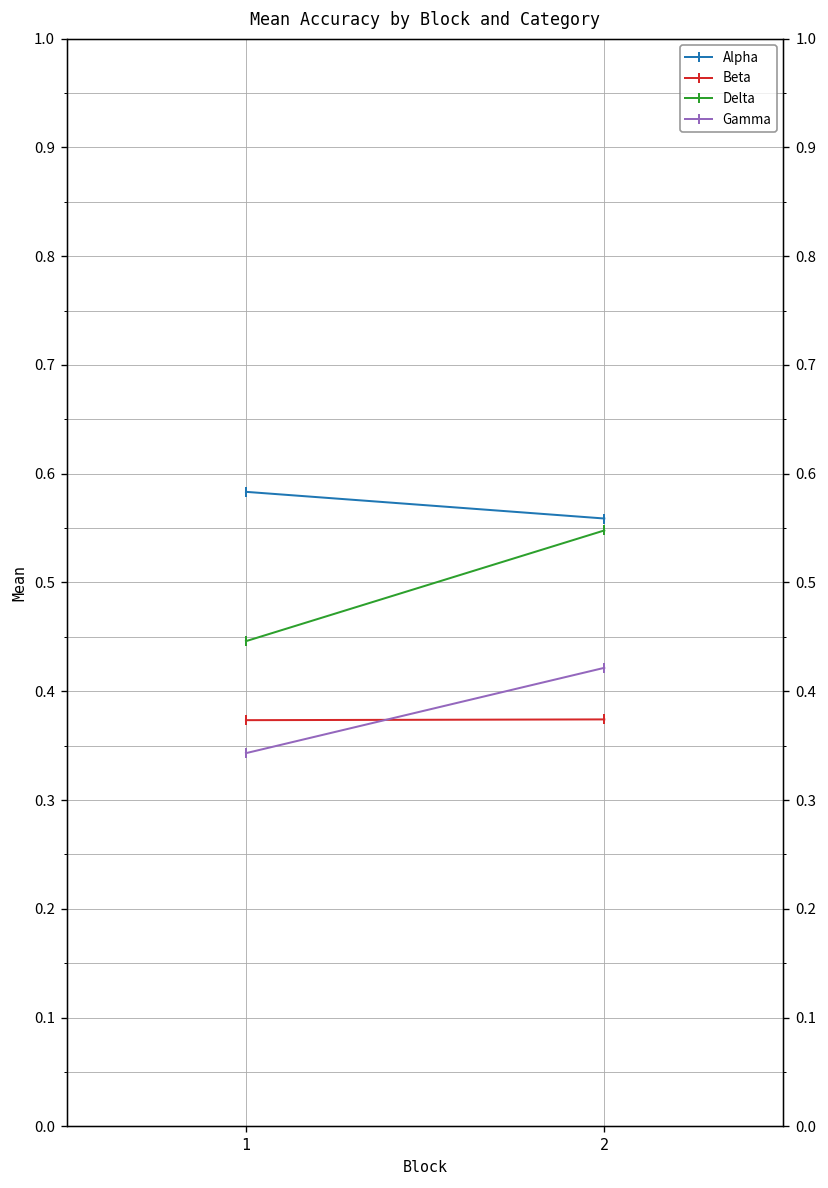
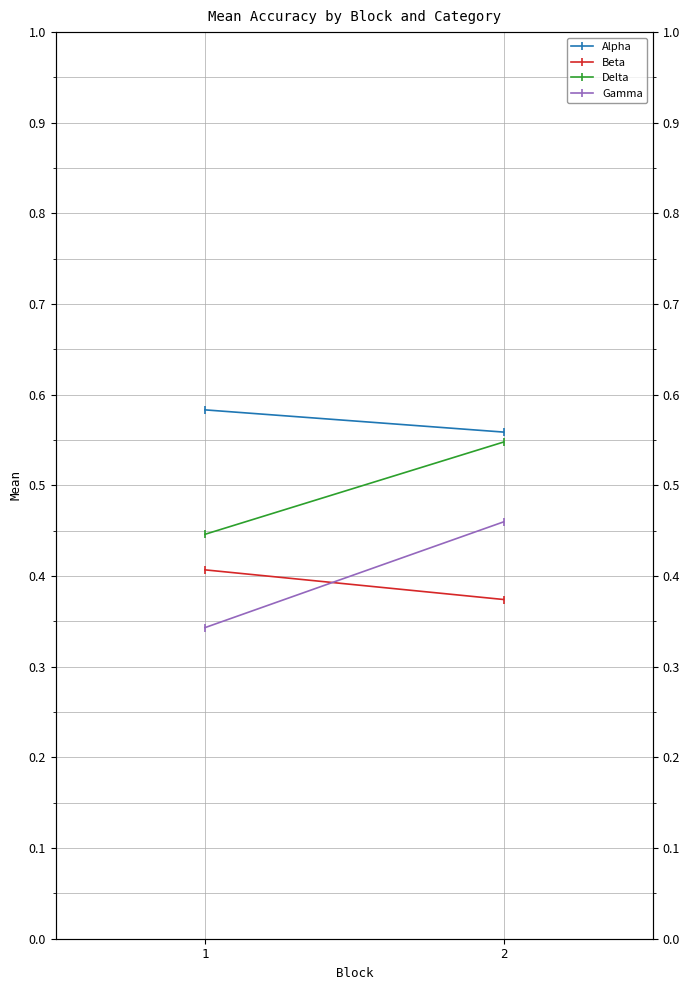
  {
    "Alpha": {
      "1": 0.58,
      "2": 0.56
    },
    "Beta": {
-     "1": 0.37,
+     "1": 0.41,
      "2": 0.37
    },
    "Delta": {
      "1": 0.45,
      "2": 0.55
    },
    "Gamma": {
      "1": 0.34,
-     "2": 0.42
+     "2": 0.46
    }
  }
